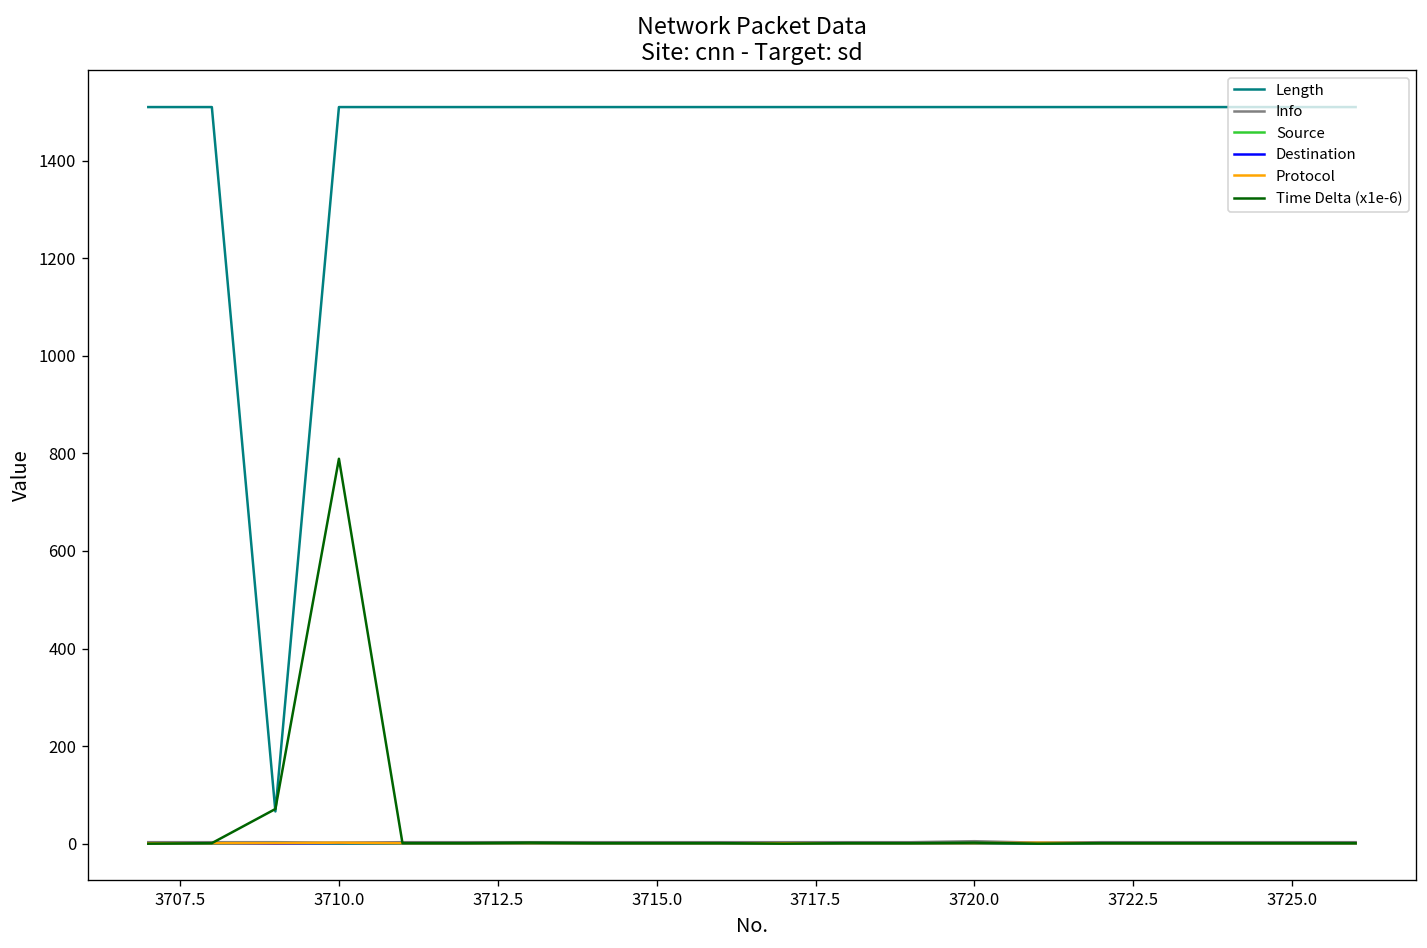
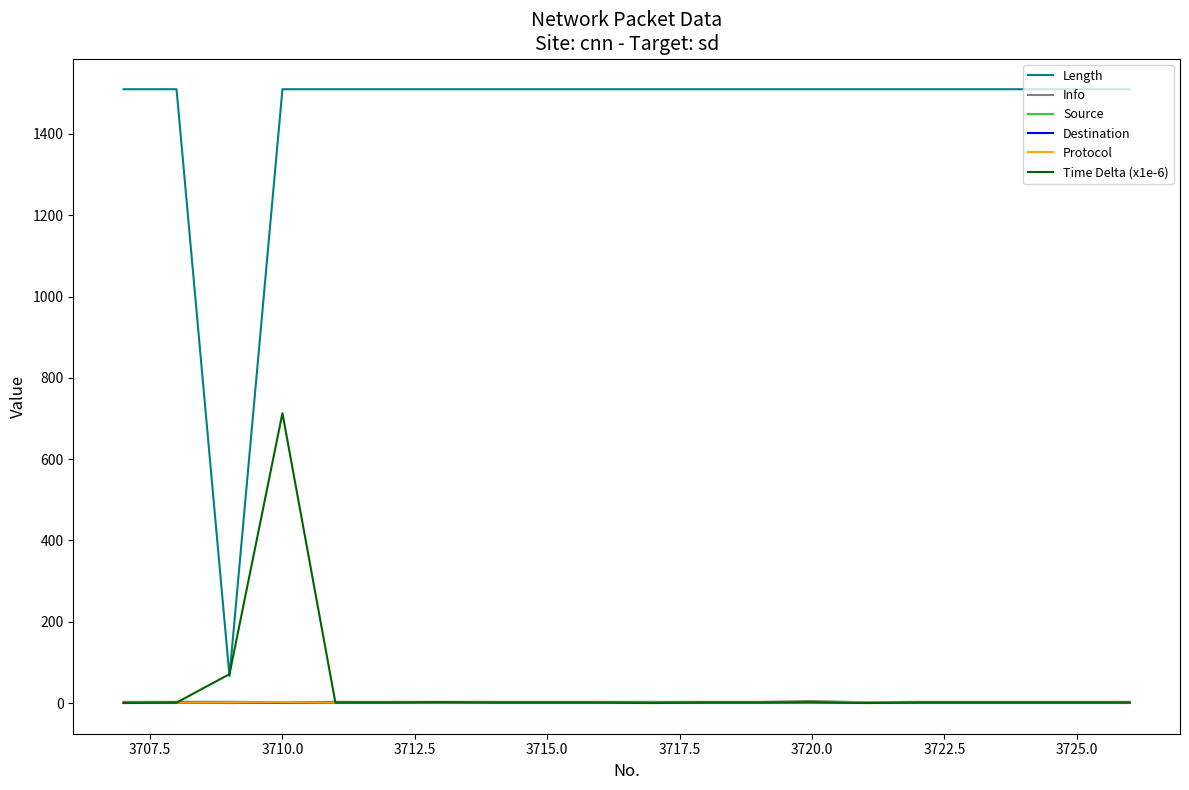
  {
    "Length": {
      "3710.0": 1510,
      "3715.0": 1510,
      "3720.0": 1510
    },
    "Time Delta (x1e-6)": {
-     "3710.0": 790
+     "3710.0": 710
    }
  }
